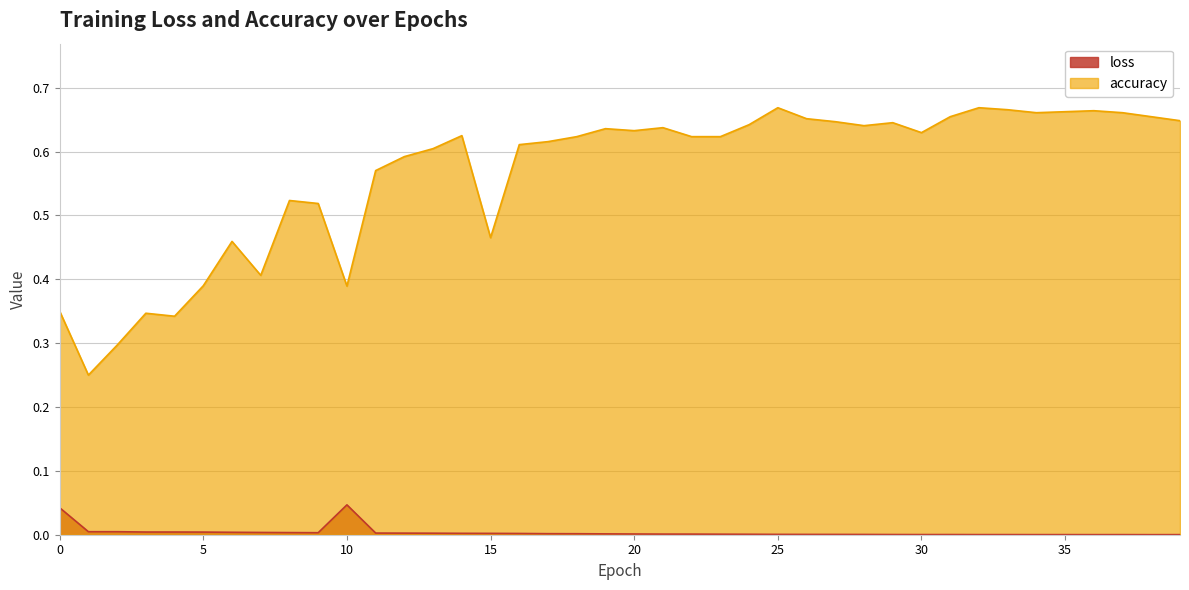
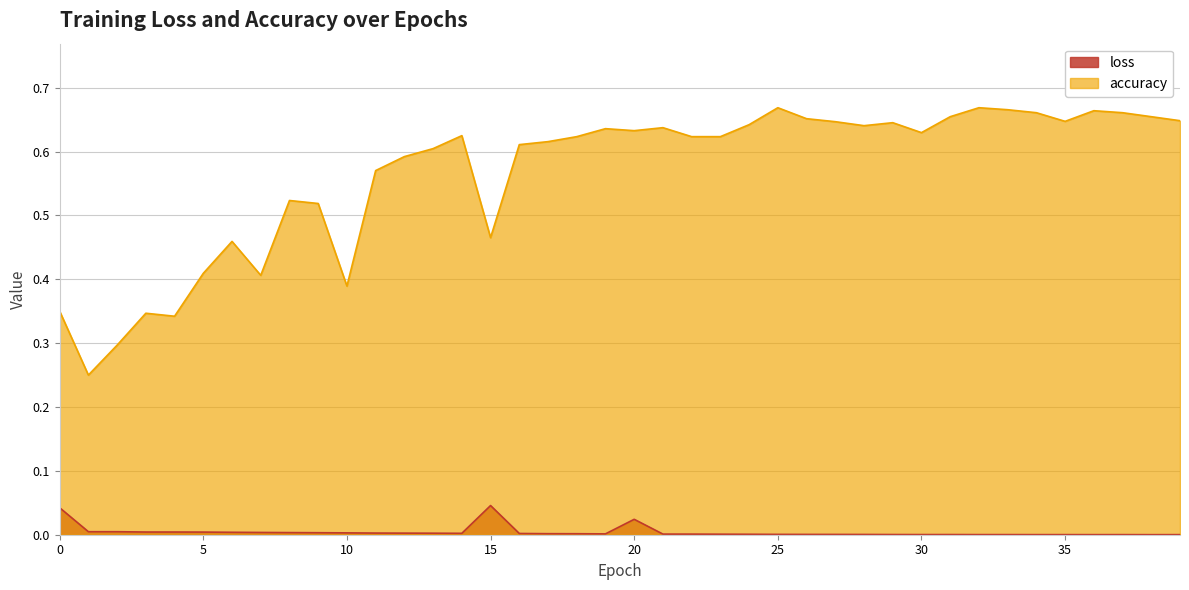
  {
    "loss": {
      "0": 0.04,
      "5": 0.00,
-     "10": 0.05,
-     "15": 0.00,
-     "20": 0.00,
+     "10": 0.00,
+     "15": 0.05,
+     "20": 0.02,
      "25": 0.00,
      "30": 0.00,
      "35": 0.00
    },
    "accuracy": {
      "0": 0.35,
-     "5": 0.39,
+     "5": 0.41,
      "10": 0.39,
      "15": 0.47,
      "20": 0.63,
      "25": 0.67,
      "30": 0.63,
-     "35": 0.66
+     "35": 0.65
    }
  }
